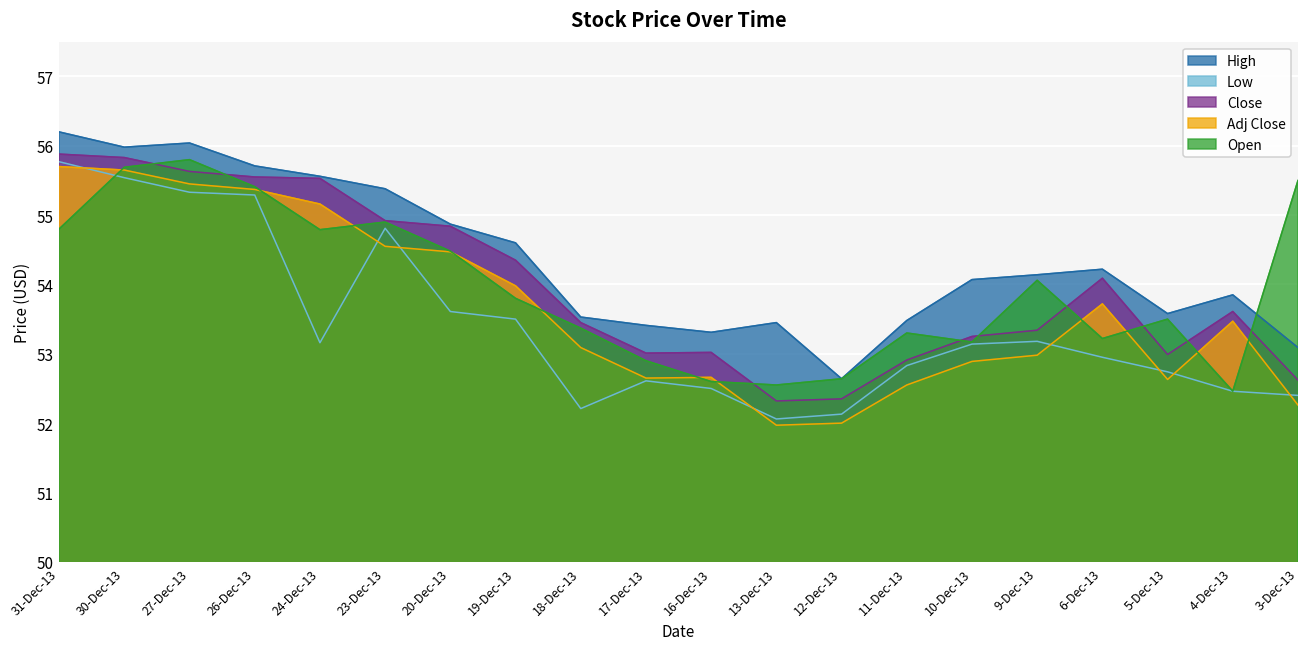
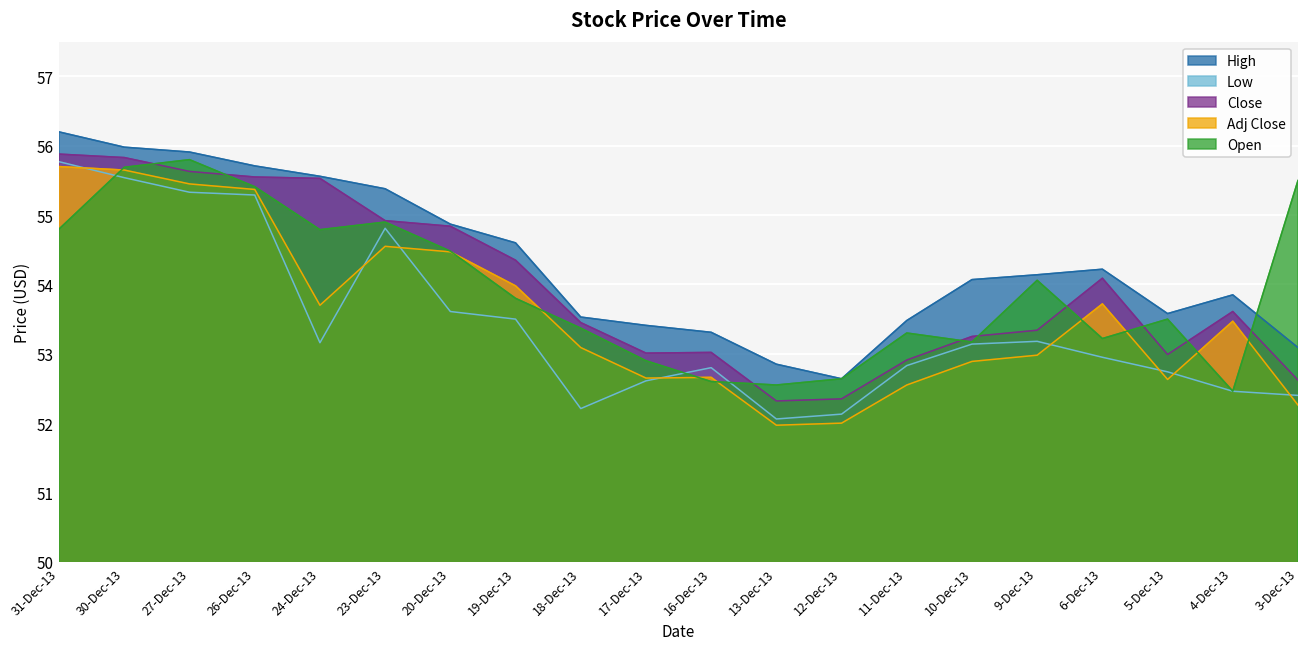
  {
    "High": {
      "31-Dec-13": 56.2,
      "30-Dec-13": 56.0,
-     "27-Dec-13": 56.0,
+     "27-Dec-13": 55.9,
      "26-Dec-13": 55.7,
      "23-Dec-13": 55.4,
      "19-Dec-13": 54.6,
      "18-Dec-13": 53.5,
      "17-Dec-13": 53.4,
      "16-Dec-13": 53.3,
-     "13-Dec-13": 53.5,
+     "13-Dec-13": 52.9,
      "11-Dec-13": 53.5,
      "10-Dec-13": 54.1,
      "9-Dec-13": 54.1,
      "6-Dec-13": 54.2,
      "5-Dec-13": 53.6,
      "4-Dec-13": 53.9,
      "3-Dec-13": 53.1
    },
    "Low": {
      "31-Dec-13": 55.8,
      "30-Dec-13": 55.5,
      "27-Dec-13": 55.3,
      "26-Dec-13": 55.3,
      "24-Dec-13": 53.2,
      "23-Dec-13": 54.8,
      "20-Dec-13": 53.6,
      "19-Dec-13": 53.5,
      "18-Dec-13": 52.2,
-     "16-Dec-13": 52.5,
+     "16-Dec-13": 52.8,
      "13-Dec-13": 52.1,
      "12-Dec-13": 52.1,
      "11-Dec-13": 52.8,
      "9-Dec-13": 53.2,
      "6-Dec-13": 53.0,
      "5-Dec-13": 52.7,
      "3-Dec-13": 52.4
    },
    "Close": {
      "31-Dec-13": 55.9,
      "30-Dec-13": 55.8,
      "27-Dec-13": 55.6,
      "26-Dec-13": 55.6,
      "19-Dec-13": 54.4,
      "18-Dec-13": 53.5,
      "17-Dec-13": 53.0,
      "16-Dec-13": 53.0,
      "13-Dec-13": 52.3,
      "12-Dec-13": 52.4,
      "11-Dec-13": 52.9,
      "10-Dec-13": 53.3,
      "9-Dec-13": 53.3,
      "6-Dec-13": 54.1,
      "5-Dec-13": 53.0,
      "4-Dec-13": 53.6,
      "3-Dec-13": 52.6
    },
    "Adj Close": {
      "31-Dec-13": 55.7,
      "27-Dec-13": 55.5,
      "26-Dec-13": 55.4,
-     "24-Dec-13": 55.2,
+     "24-Dec-13": 53.7,
      "23-Dec-13": 54.6,
      "19-Dec-13": 54.0,
      "18-Dec-13": 53.1,
      "16-Dec-13": 52.7,
      "13-Dec-13": 52.0,
      "12-Dec-13": 52.0,
      "11-Dec-13": 52.6,
      "10-Dec-13": 52.9,
      "9-Dec-13": 53.0,
      "6-Dec-13": 53.7,
      "5-Dec-13": 52.6,
      "4-Dec-13": 53.5,
      "3-Dec-13": 52.3
    },
    "Open": {
      "31-Dec-13": 54.8,
      "27-Dec-13": 55.8,
      "26-Dec-13": 55.4,
      "24-Dec-13": 54.8,
      "19-Dec-13": 53.8,
      "18-Dec-13": 53.4,
      "17-Dec-13": 52.9,
      "16-Dec-13": 52.6,
      "13-Dec-13": 52.6,
      "11-Dec-13": 53.3,
      "9-Dec-13": 54.1,
      "6-Dec-13": 53.2,
      "5-Dec-13": 53.5,
      "3-Dec-13": 55.5
    }
  }
